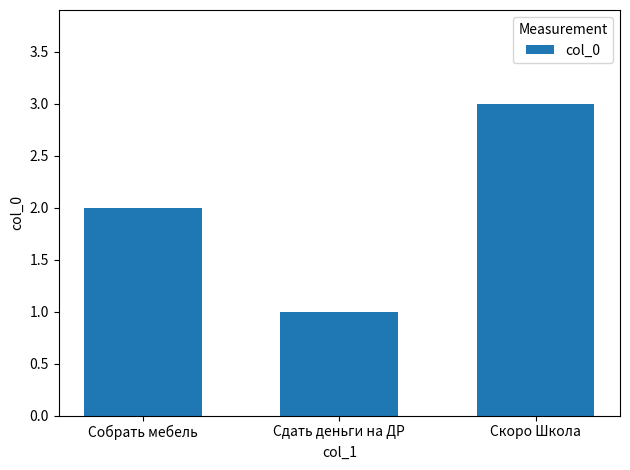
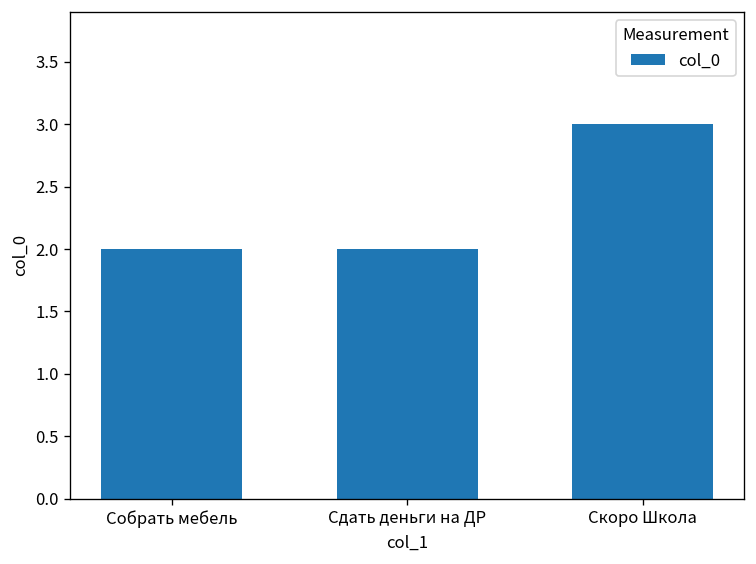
  {
    "Собрать мебель": 2,
-   "Сдать деньги на ДР": 1,
+   "Сдать деньги на ДР": 2,
    "Скоро Школа": 3
  }
